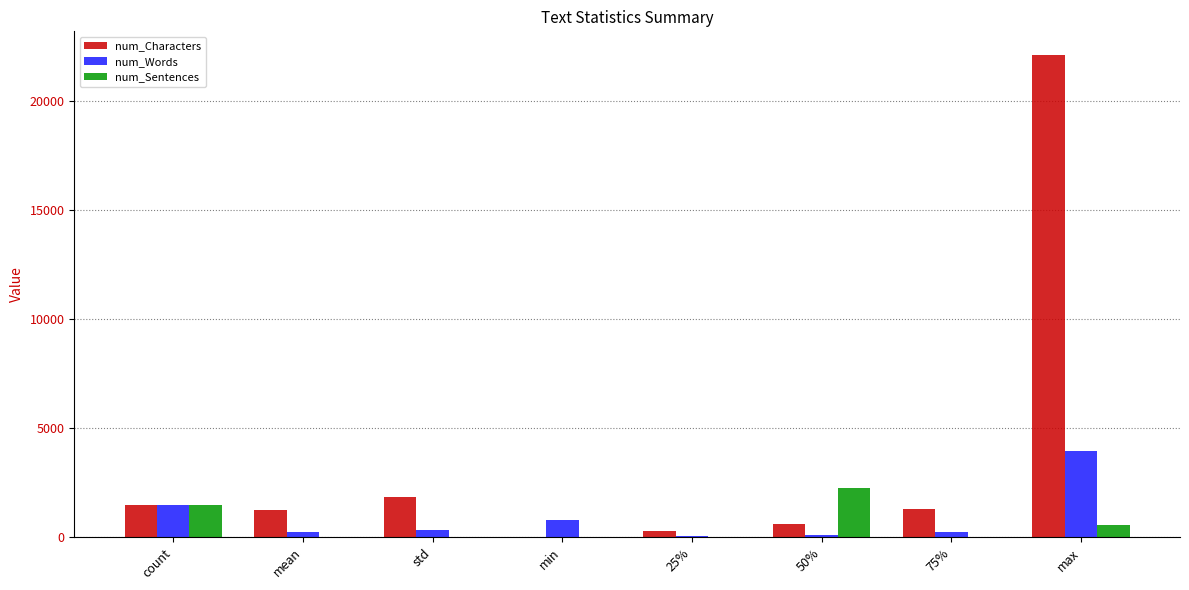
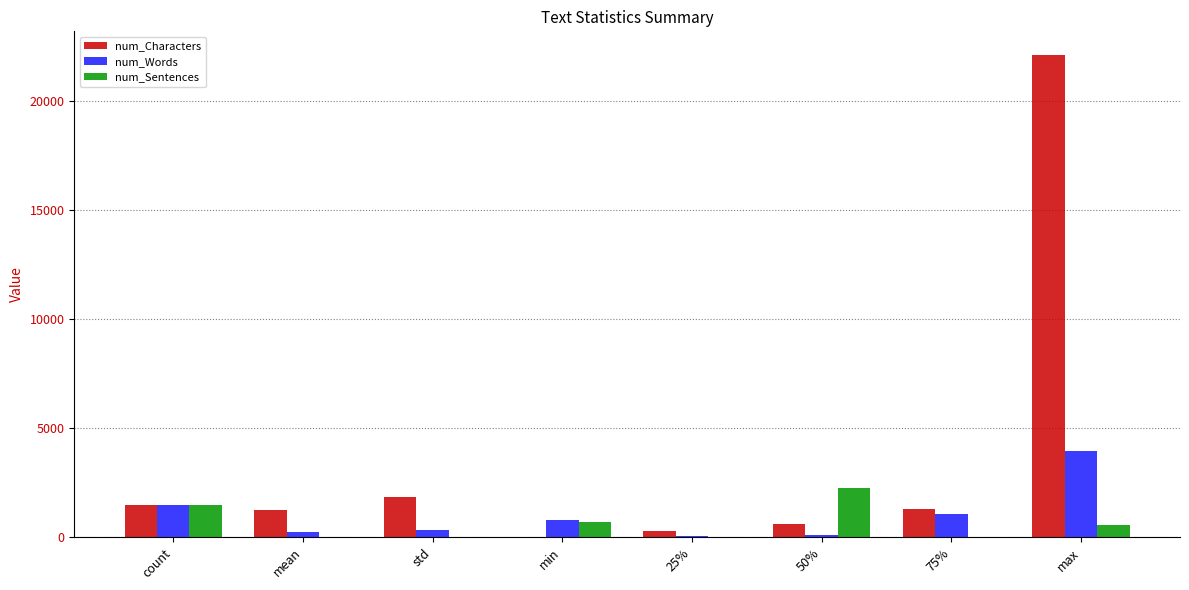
  {
    "num_Characters": {
      "count": 1500,
      "mean": 1200,
      "std": 1800,
      "25%": 300,
      "50%": 600,
      "75%": 1300,
      "max": 22100
    },
    "num_Words": {
      "count": 1500,
      "mean": 200,
      "std": 300,
      "min": 800,
      "50%": 100,
-     "75%": 300,
+     "75%": 1100,
      "max": 4000
    },
    "num_Sentences": {
      "count": 1500,
-     "min": 0,
+     "min": 700,
      "50%": 2300,
      "max": 600
    }
  }
